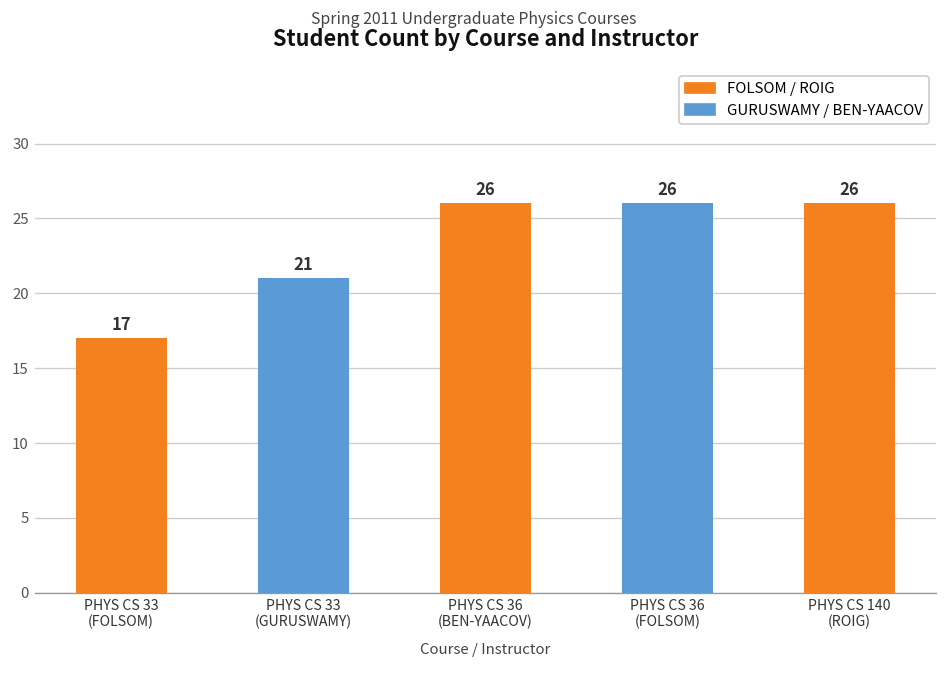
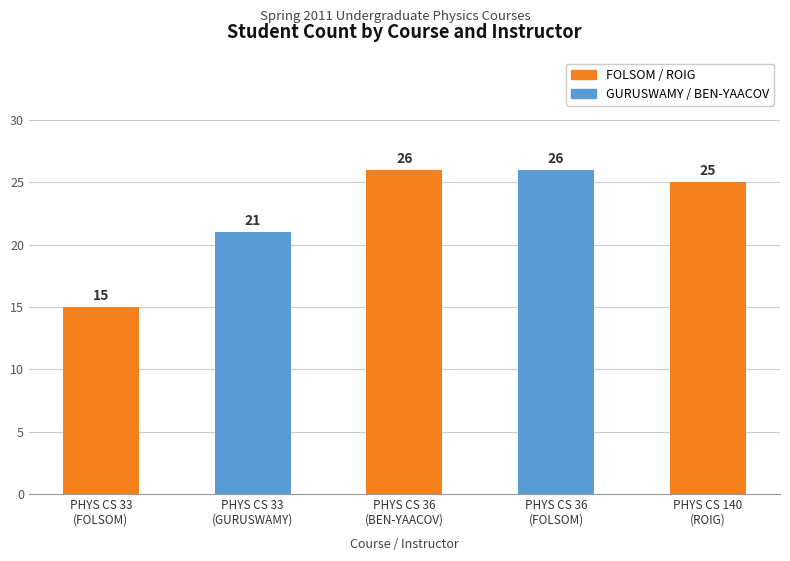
  {
-   "PHYS CS 33 (FOLSOM)": 17,
+   "PHYS CS 33 (FOLSOM)": 15,
    "PHYS CS 33 (GURUSWAMY)": 21,
    "PHYS CS 36 (BEN-YAACOV)": 26,
    "PHYS CS 36 (FOLSOM)": 26,
-   "PHYS CS 140 (ROIG)": 26
+   "PHYS CS 140 (ROIG)": 25
  }
